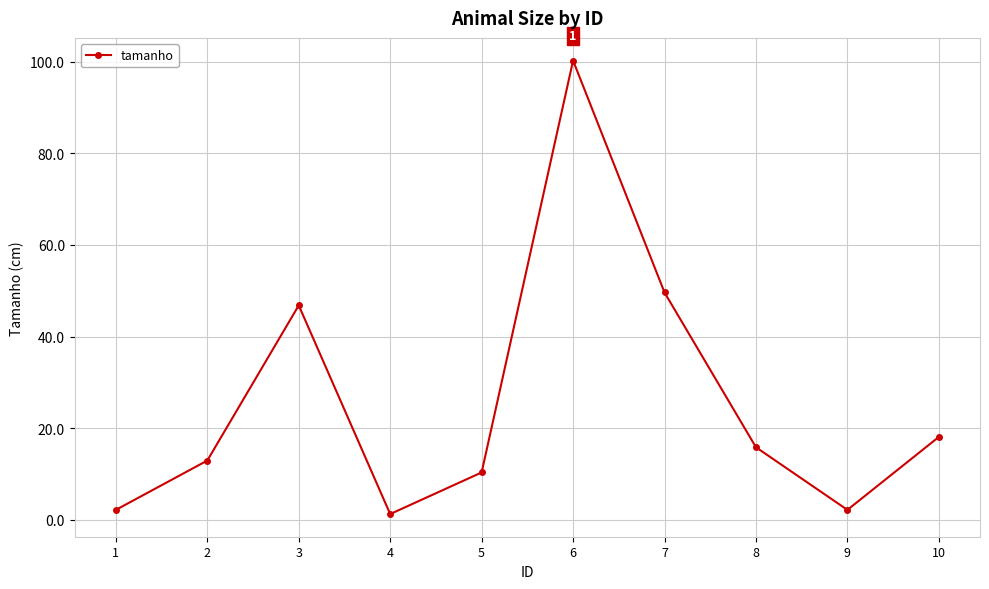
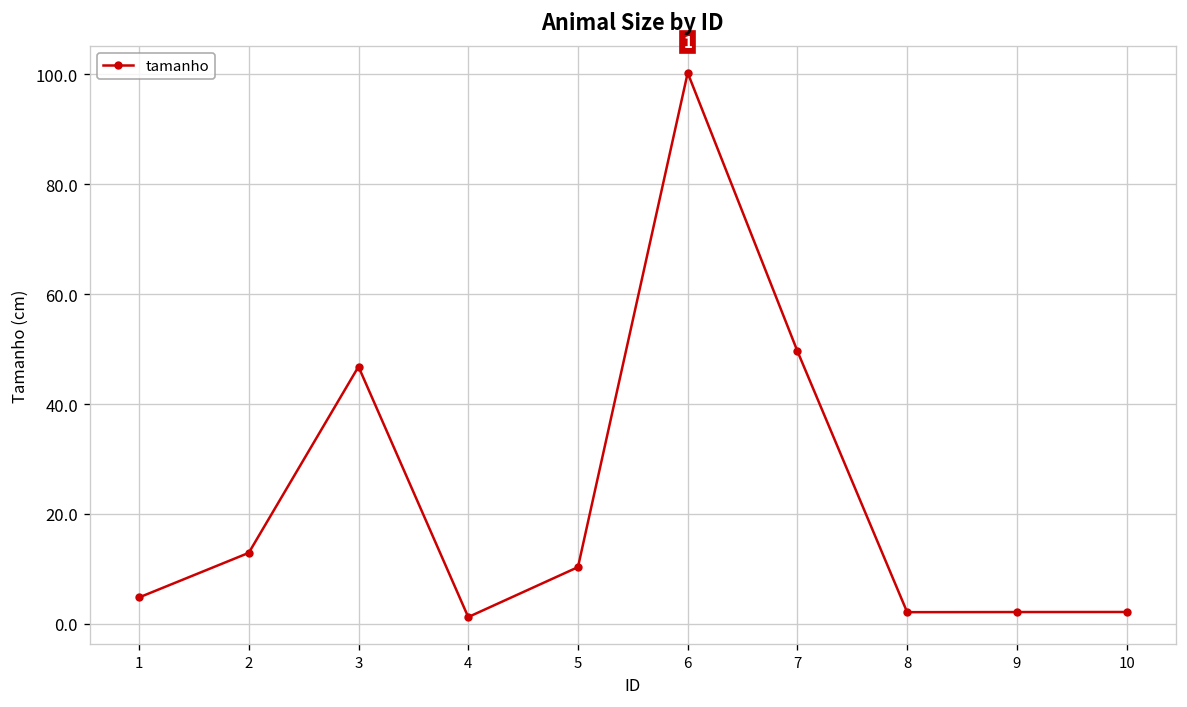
  {
-   "1": 2,
+   "1": 5,
    "2": 13,
    "3": 47,
    "4": 1,
    "5": 10,
    "7": 50,
-   "8": 16,
+   "8": 2,
    "9": 2,
-   "10": 18
+   "10": 2
  }
